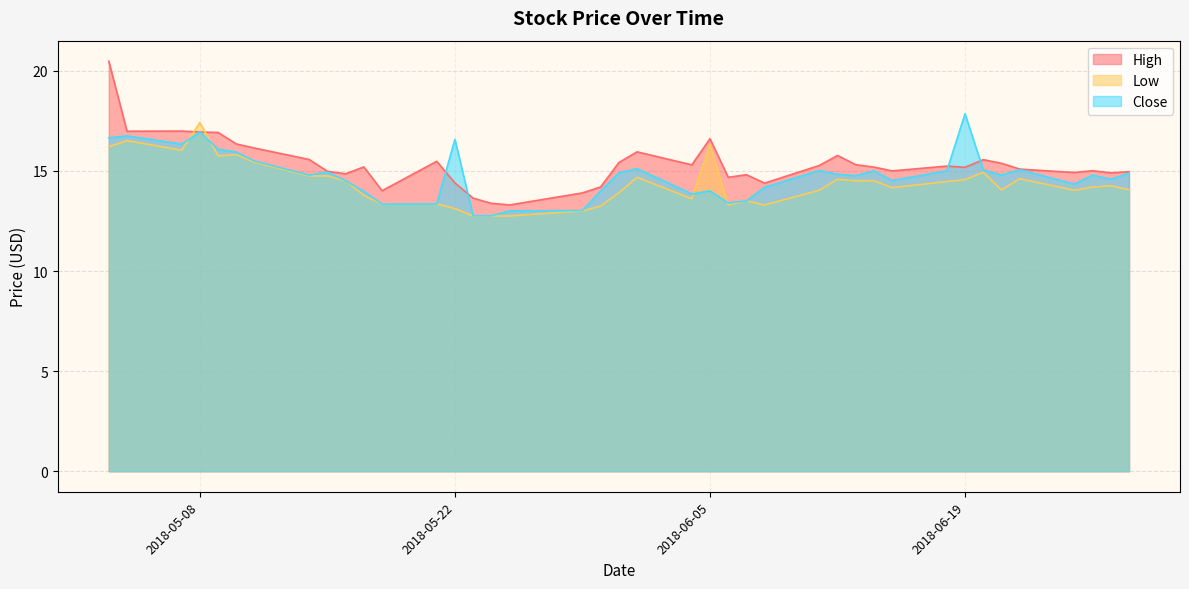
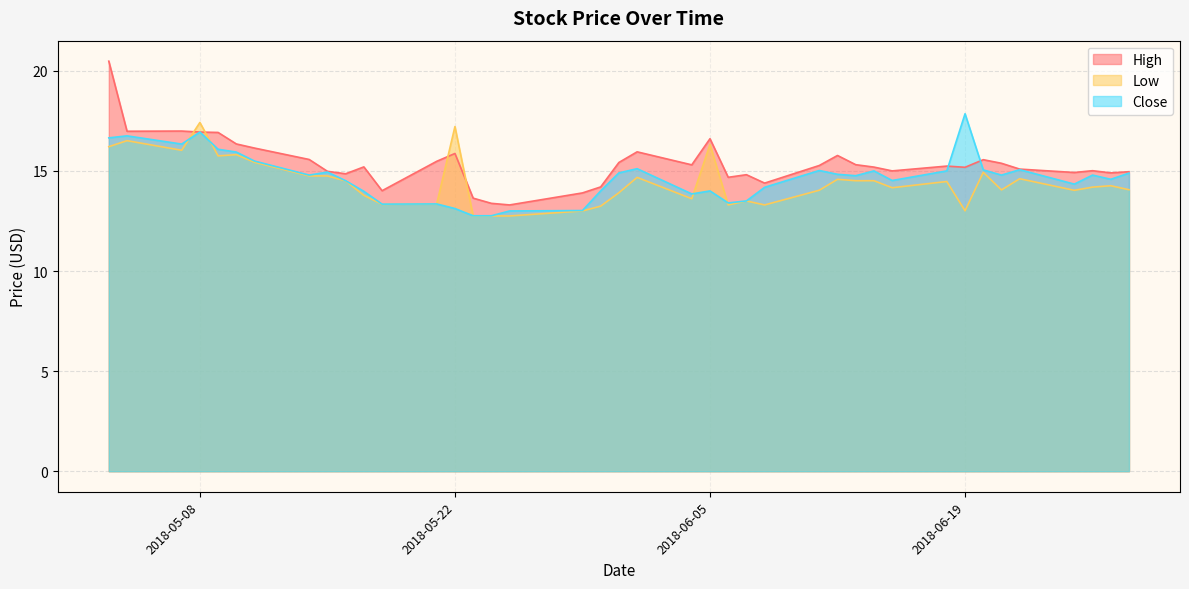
  {
    "High": {
-     "2018-05-22": 14.4,
+     "2018-05-22": 15.9,
      "2018-06-05": 16.6,
      "2018-06-19": 15.2
    },
    "Low": {
      "2018-05-08": 17.4,
-     "2018-05-22": 13.1,
+     "2018-05-22": 17.2,
      "2018-06-05": 16.3,
-     "2018-06-19": 14.6
+     "2018-06-19": 13.0
    },
    "Close": {
-     "2018-05-22": 16.6,
+     "2018-05-22": 13.1,
      "2018-06-05": 14.0,
      "2018-06-19": 17.9
    }
  }
